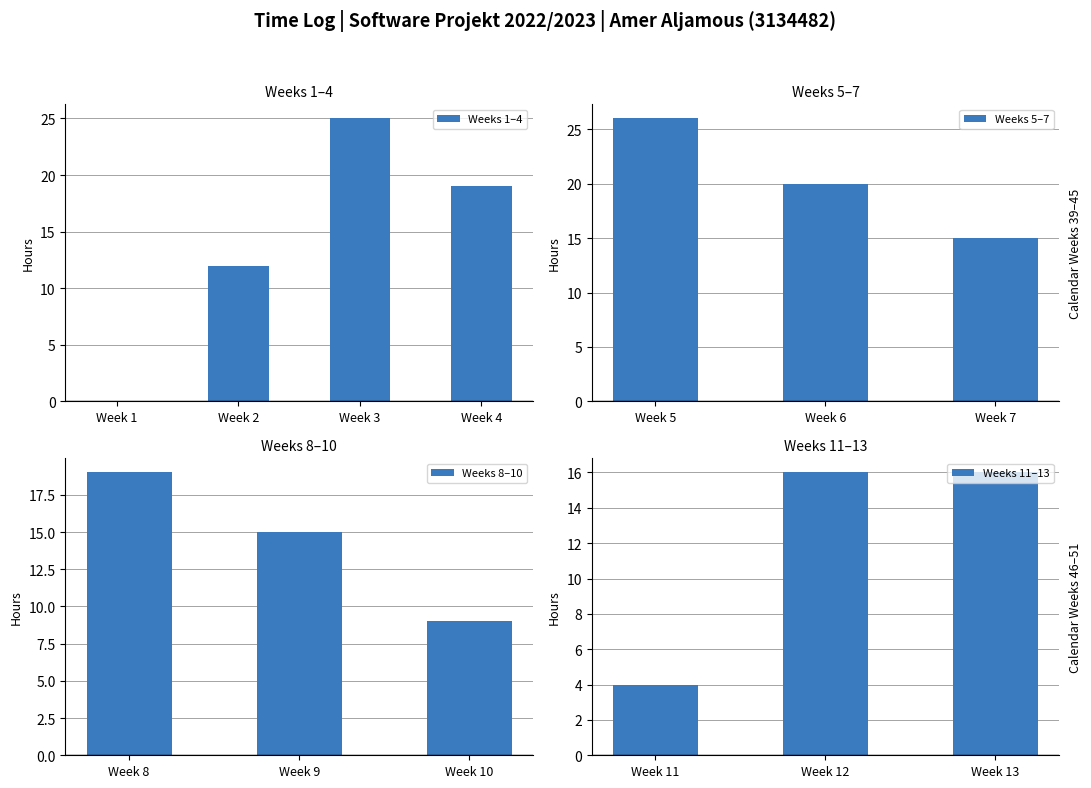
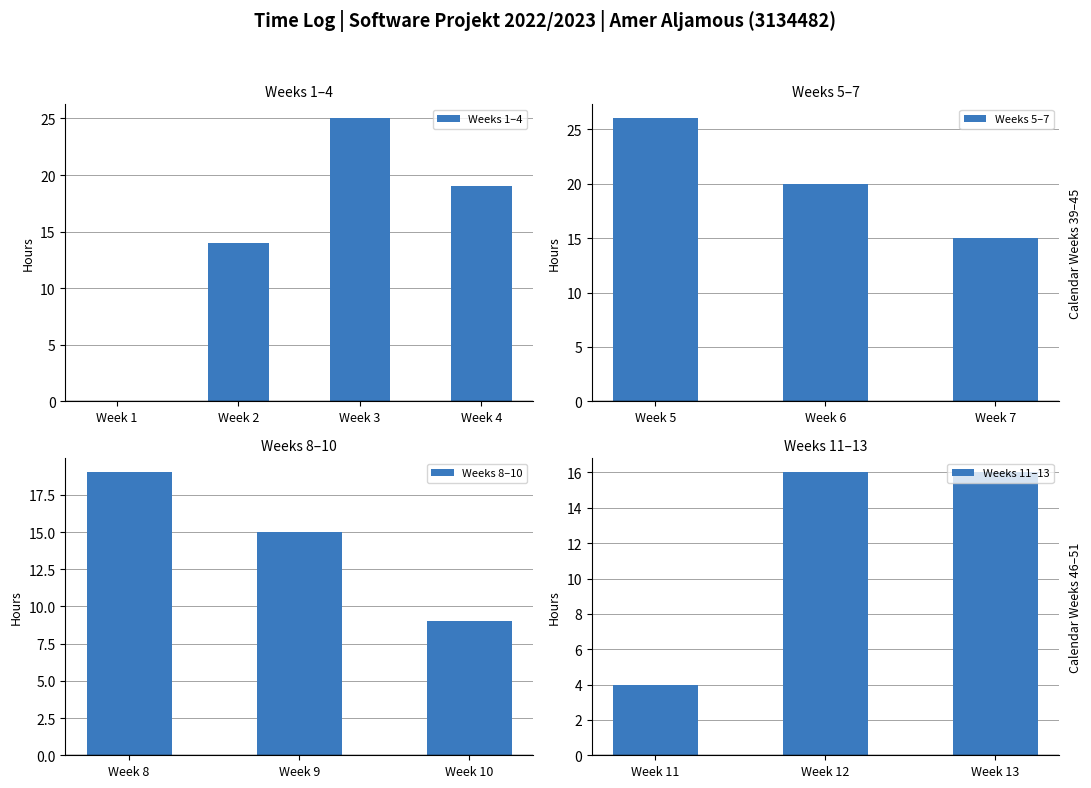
  {
    "Weeks 1–4": {
      "Week 1": 0,
-     "Week 2": 12,
+     "Week 2": 14,
      "Week 3": 25,
      "Week 4": 19
    },
    "Weeks 5–7": {
      "Week 5": 26.0,
      "Week 6": 20.0,
      "Week 7": 15.0
    },
    "Weeks 8–10": {
      "Week 8": 19.0,
      "Week 9": 15.0,
      "Week 10": 9.0
    },
    "Weeks 11–13": {
      "Week 11": 4.0,
      "Week 12": 16.0
    }
  }
